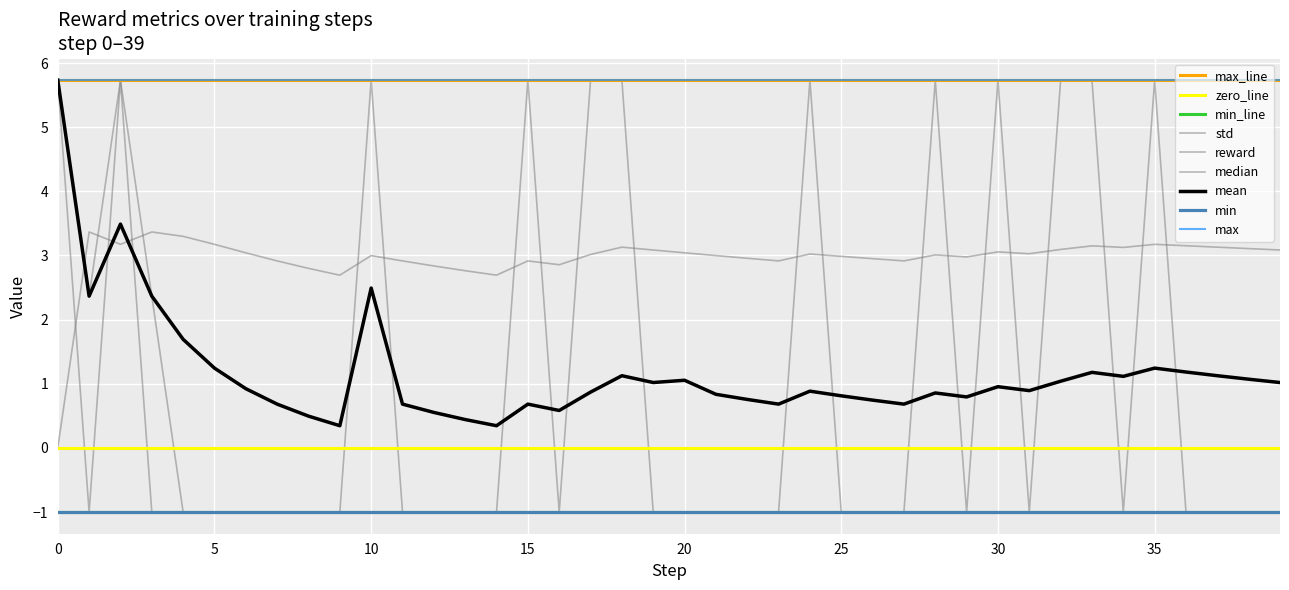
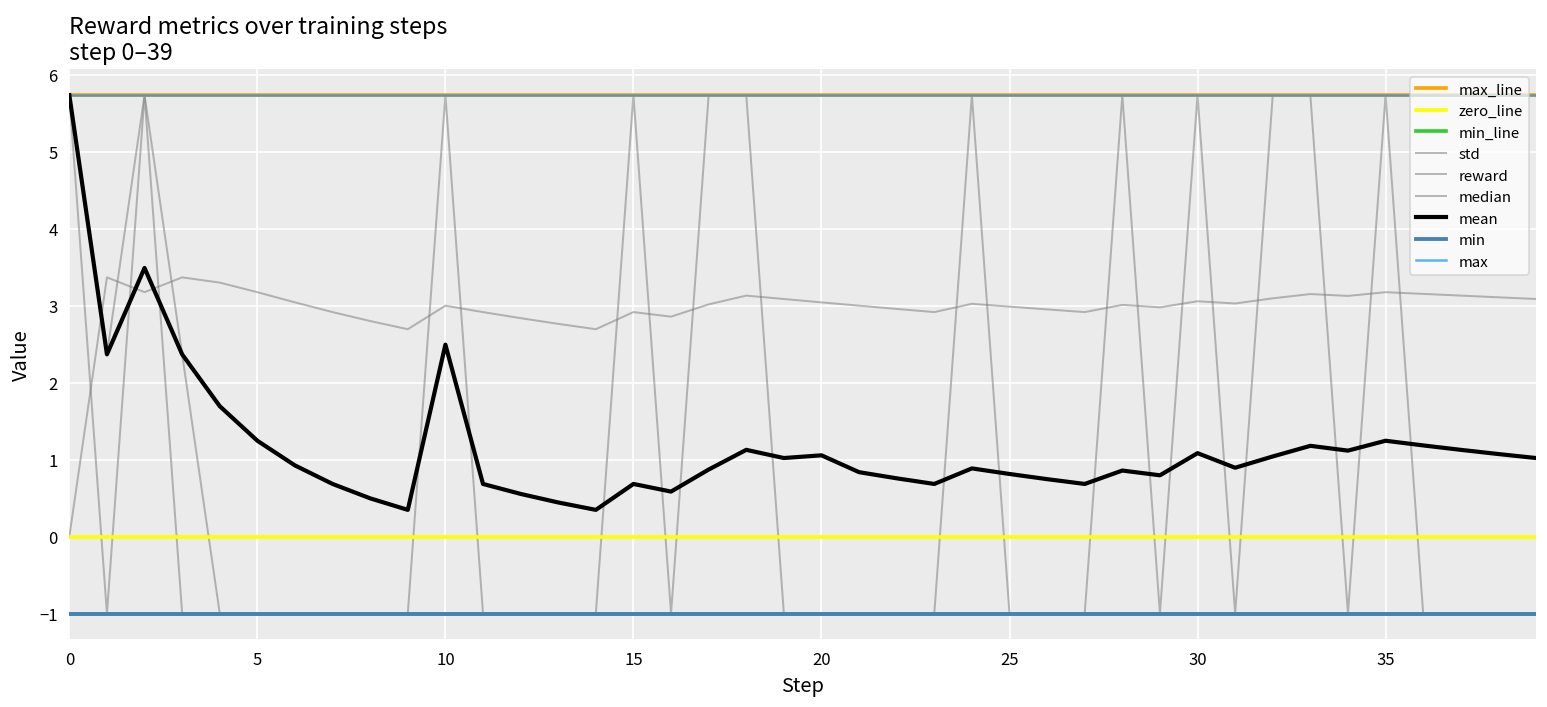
  {
    "mean": {
      "5": 1.2,
      "10": 2.5,
      "15": 0.7,
      "20": 1.1,
      "25": 0.8,
-     "30": 1.0,
+     "30": 1.1,
      "35": 1.2
    },
    "min": {
      "0": -1.0
    },
    "max": {
      "5": 5.7,
      "20": 5.7,
      "25": 5.7
    }
  }
